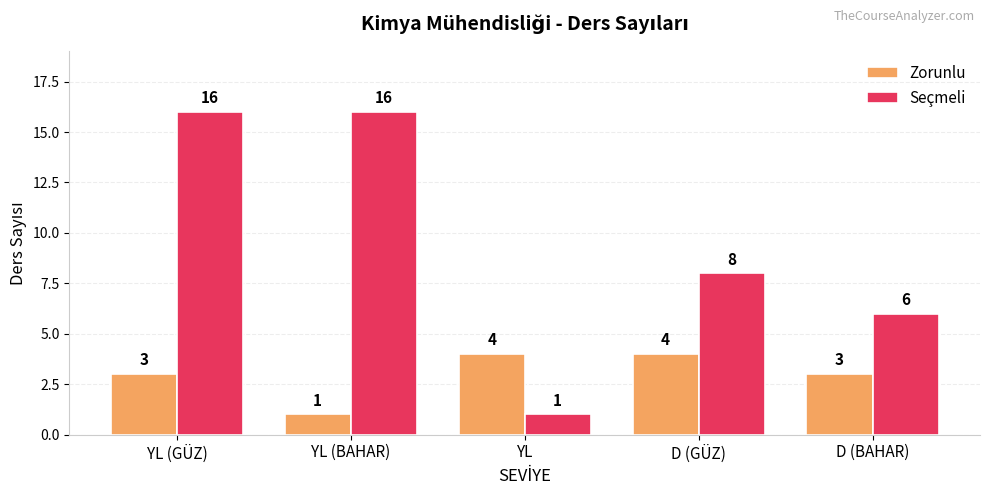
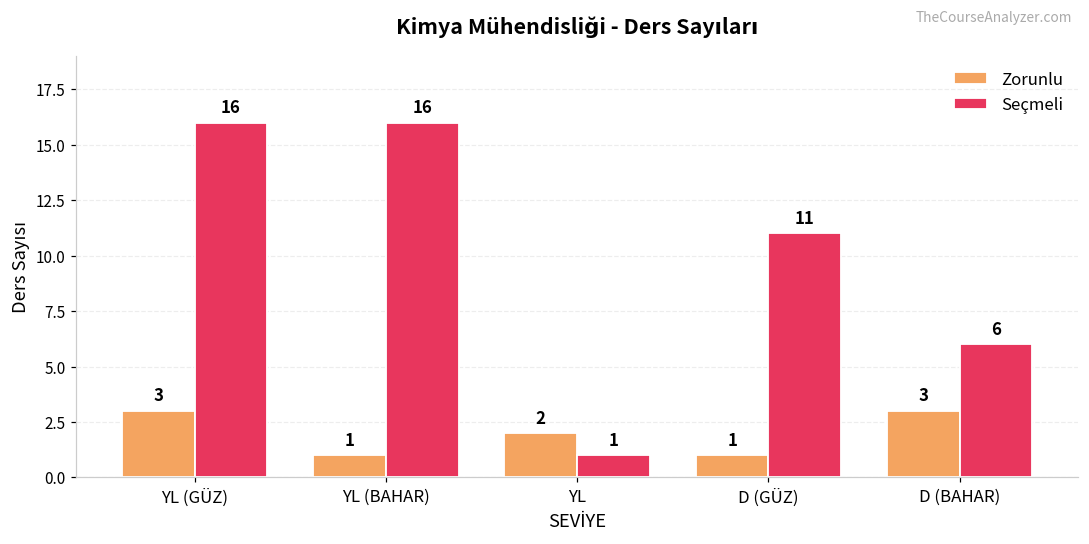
  {
    "Zorunlu": {
      "YL (GÜZ)": 3,
      "YL (BAHAR)": 1,
-     "YL": 4,
-     "D (GÜZ)": 4,
+     "YL": 2,
+     "D (GÜZ)": 1,
      "D (BAHAR)": 3
    },
    "Seçmeli": {
      "YL (GÜZ)": 16,
      "YL (BAHAR)": 16,
      "YL": 1,
-     "D (GÜZ)": 8,
+     "D (GÜZ)": 11,
      "D (BAHAR)": 6
    }
  }
